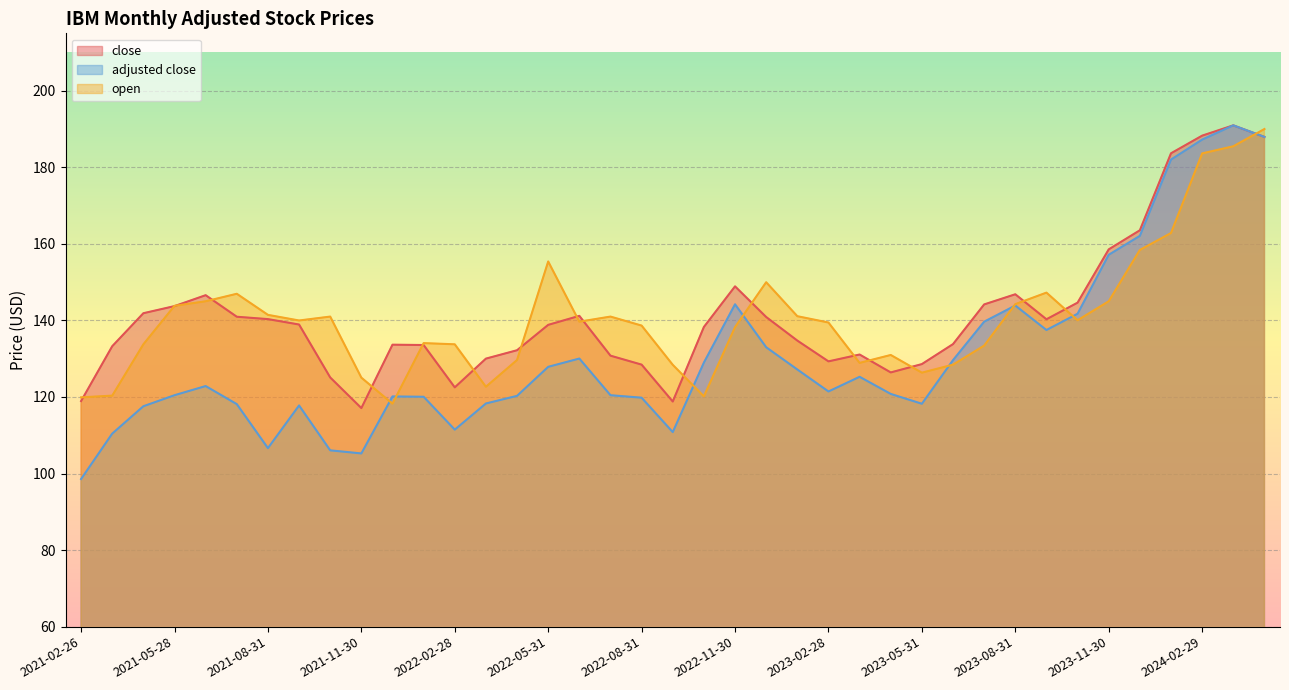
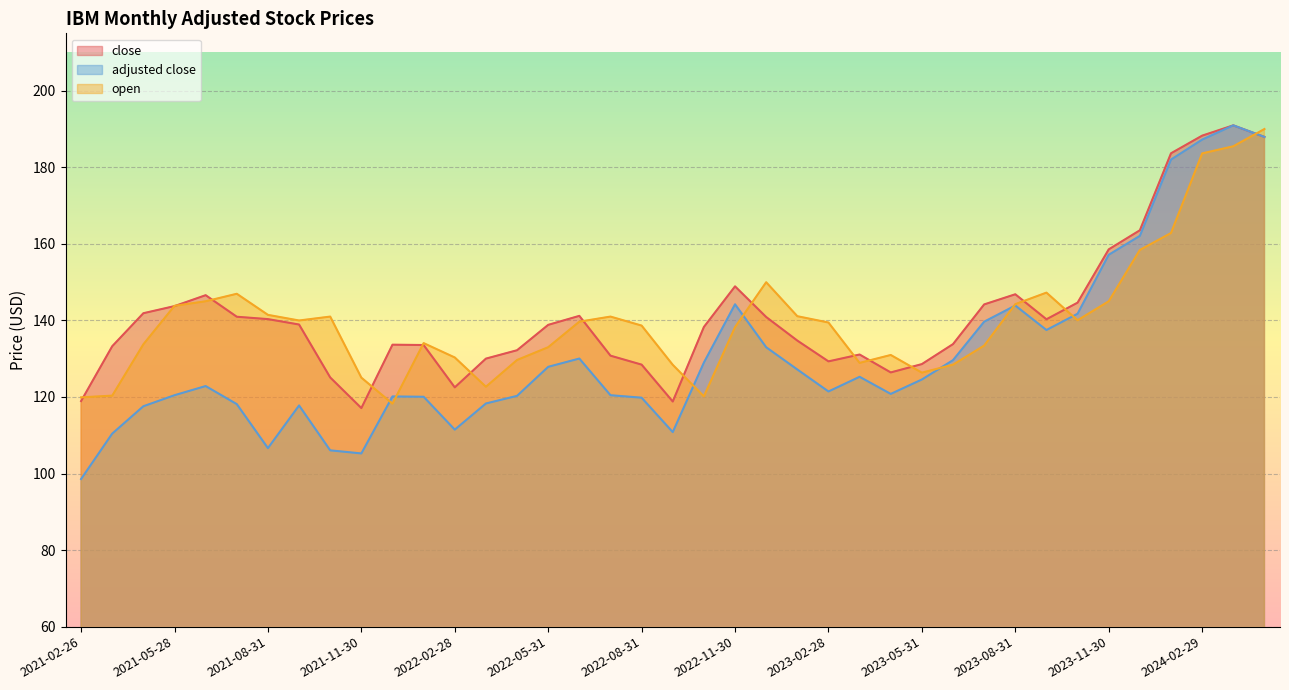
  {
    "close": {
      "2021-02-26": 119,
      "2021-08-31": 140,
      "2021-11-30": 117,
      "2022-02-28": 123,
      "2022-05-31": 139,
      "2022-08-31": 128,
      "2022-11-30": 149,
      "2023-02-28": 129,
      "2023-05-31": 129,
      "2023-08-31": 147,
      "2023-11-30": 159,
      "2024-02-29": 188
    },
    "adjusted close": {
      "2021-02-26": 99,
      "2021-05-28": 120,
      "2021-08-31": 107,
      "2021-11-30": 105,
      "2022-02-28": 111,
      "2022-05-31": 128,
      "2022-08-31": 120,
      "2022-11-30": 144,
      "2023-02-28": 121,
-     "2023-05-31": 118,
+     "2023-05-31": 125,
      "2023-11-30": 157,
      "2024-02-29": 187
    },
    "open": {
      "2021-02-26": 120,
      "2021-08-31": 141,
      "2021-11-30": 125,
-     "2022-02-28": 134,
-     "2022-05-31": 155,
+     "2022-02-28": 130,
+     "2022-05-31": 133,
      "2022-08-31": 139,
      "2022-11-30": 138,
      "2023-02-28": 139,
      "2023-05-31": 126,
      "2023-11-30": 145,
      "2024-02-29": 184
    }
  }
